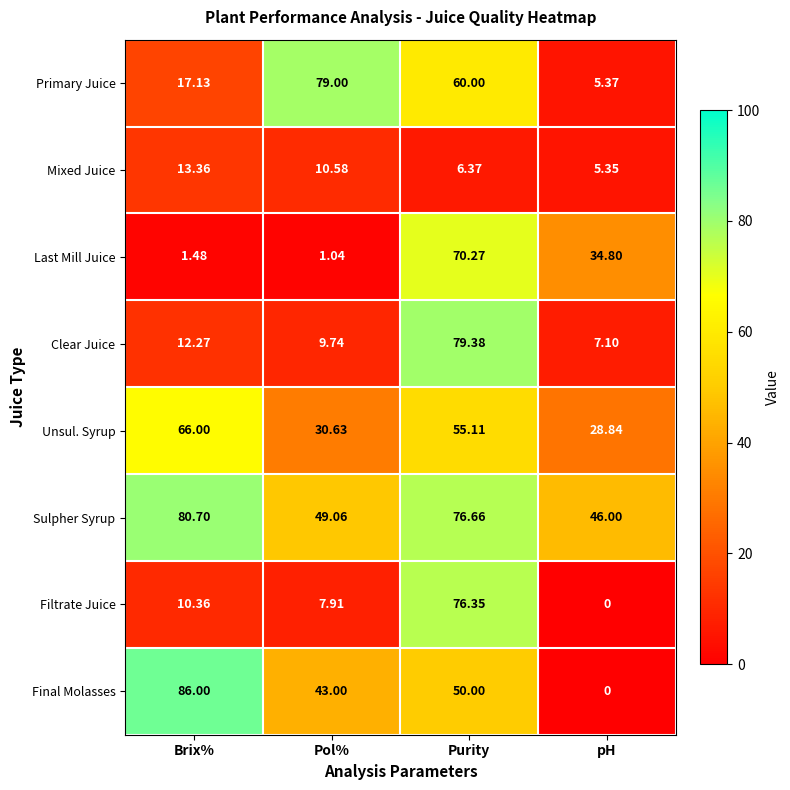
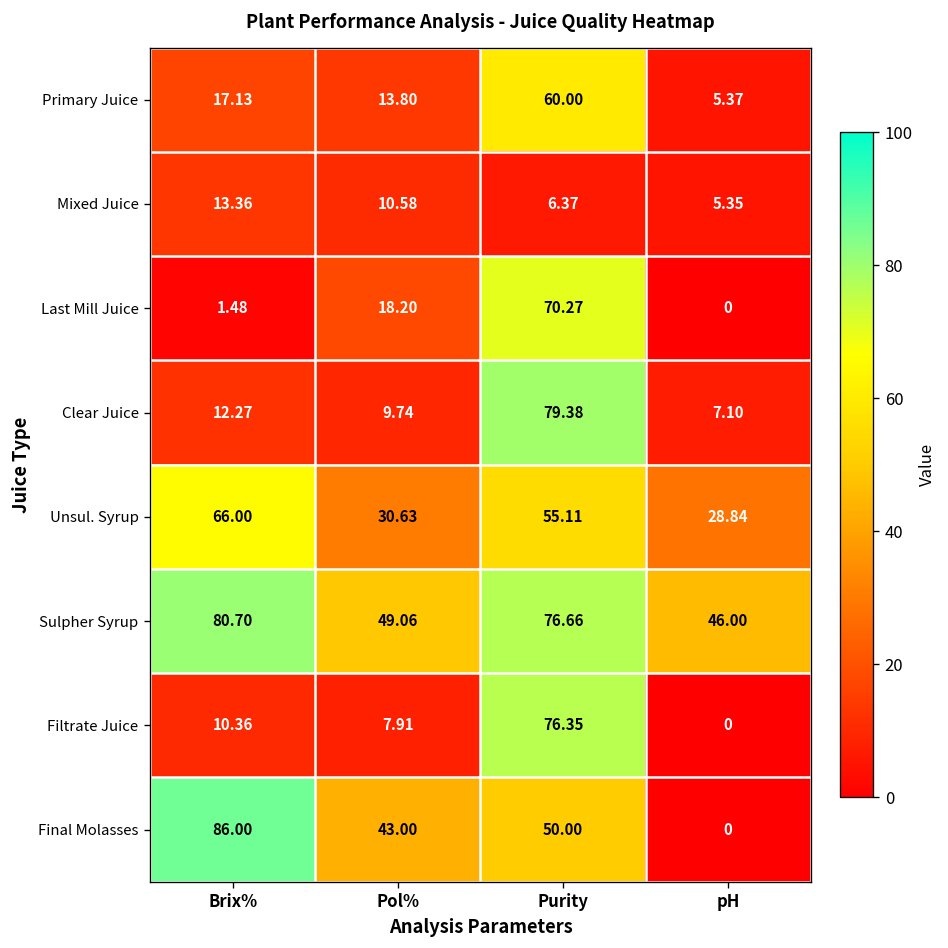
  {
    "Primary Juice": {
      "Brix%": 17.13,
-     "Pol%": 79.00,
+     "Pol%": 13.80,
      "Purity": 60.00,
      "pH": 5.37
    },
    "Mixed Juice": {
      "Brix%": 13.36,
      "Pol%": 10.58,
      "Purity": 6.37,
      "pH": 5.35
    },
    "Last Mill Juice": {
      "Brix%": 1.48,
-     "Pol%": 1.04,
+     "Pol%": 18.20,
      "Purity": 70.27,
-     "pH": 34.80
+     "pH": 0
    },
    "Clear Juice": {
      "Brix%": 12.27,
      "Pol%": 9.74,
      "Purity": 79.38,
      "pH": 7.10
    },
    "Unsul. Syrup": {
      "Brix%": 66.00,
      "Pol%": 30.63,
      "Purity": 55.11,
      "pH": 28.84
    },
    "Sulpher Syrup": {
      "Brix%": 80.70,
      "Pol%": 49.06,
      "Purity": 76.66,
      "pH": 46.00
    },
    "Filtrate Juice": {
      "Brix%": 10.36,
      "Pol%": 7.91,
      "Purity": 76.35,
      "pH": 0
    },
    "Final Molasses": {
      "Brix%": 86.00,
      "Pol%": 43.00,
      "Purity": 50.00,
      "pH": 0
    }
  }
